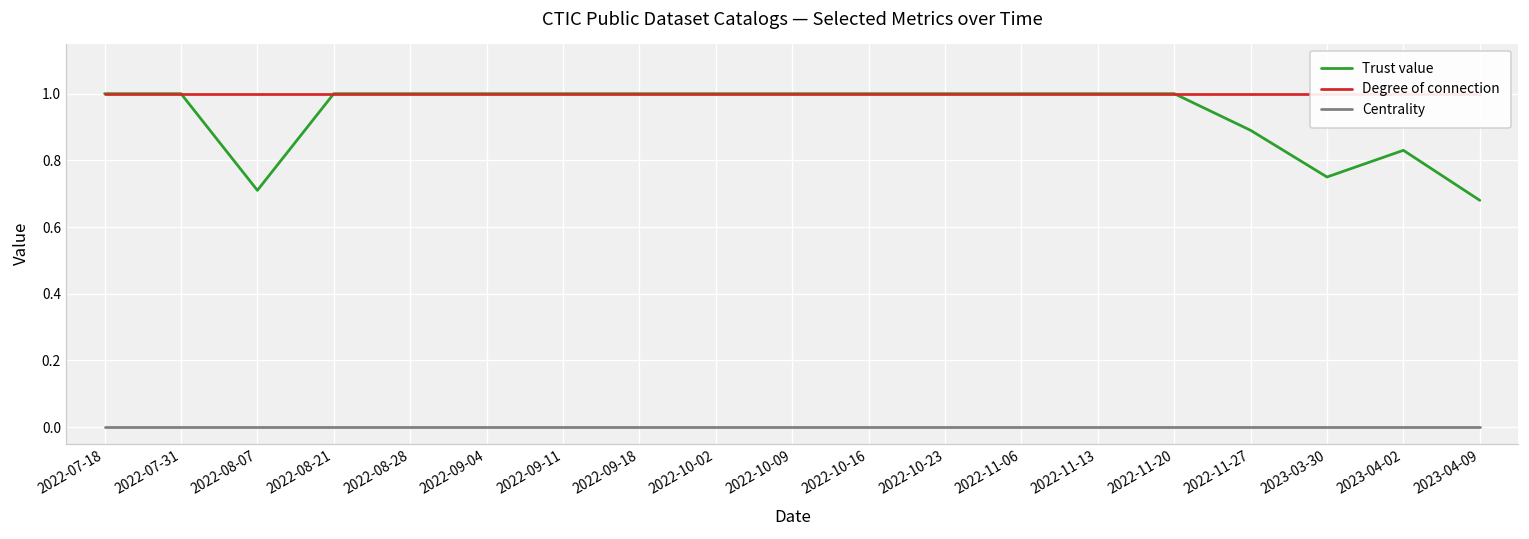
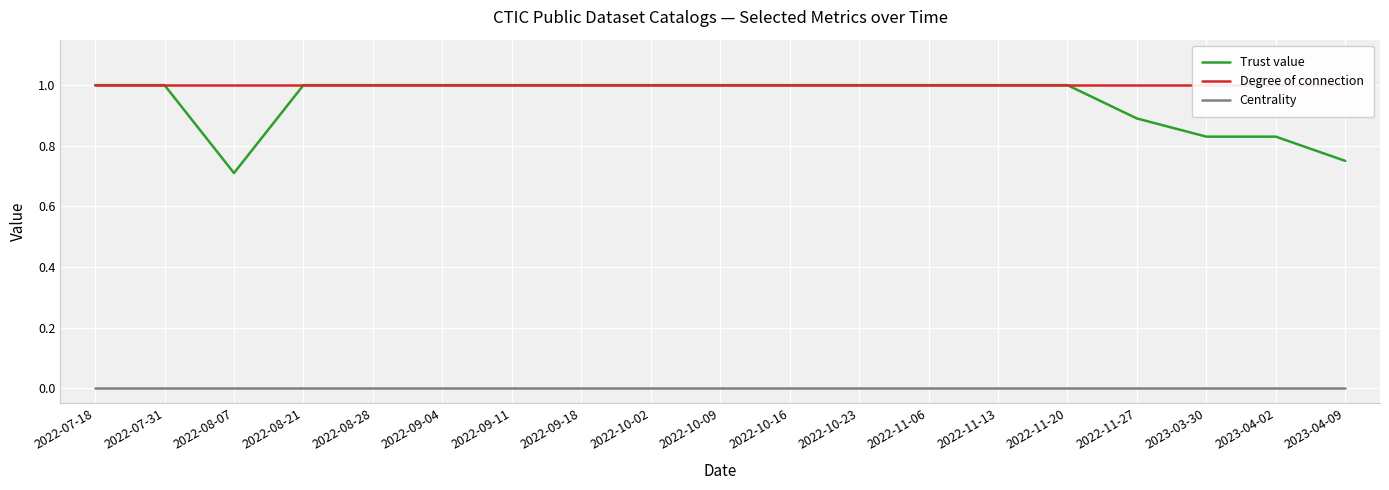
  {
    "Trust value": {
      "2022-08-07": 0.71,
      "2022-11-27": 0.89,
-     "2023-03-30": 0.75,
+     "2023-03-30": 0.83,
      "2023-04-02": 0.83,
-     "2023-04-09": 0.68
+     "2023-04-09": 0.75
    },
    "Degree of connection": {
      "2022-08-07": 1.00,
      "2022-11-27": 1.00
    },
    "Centrality": {
      "2022-07-18": 0.00,
      "2022-07-31": 0.00,
      "2022-08-07": 0.00,
      "2022-08-21": 0.00,
      "2022-08-28": 0.00,
      "2022-09-04": 0.00,
      "2022-09-11": 0.00,
      "2022-09-18": 0.00,
      "2022-10-02": 0.00,
      "2022-10-09": 0.00,
      "2022-10-16": 0.00,
      "2022-10-23": 0.00,
      "2022-11-06": 0.00,
      "2022-11-13": 0.00,
      "2022-11-20": 0.00,
      "2022-11-27": 0.00,
      "2023-03-30": 0.00,
      "2023-04-02": 0.00,
      "2023-04-09": 0.00
    }
  }
